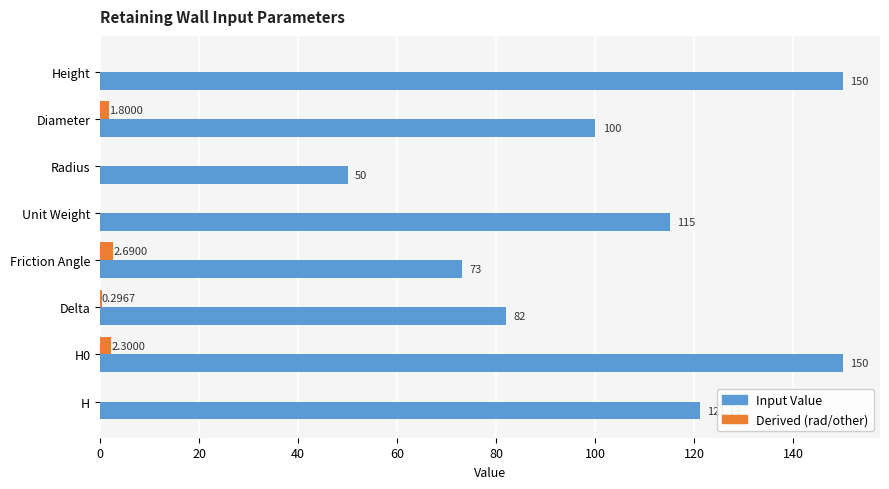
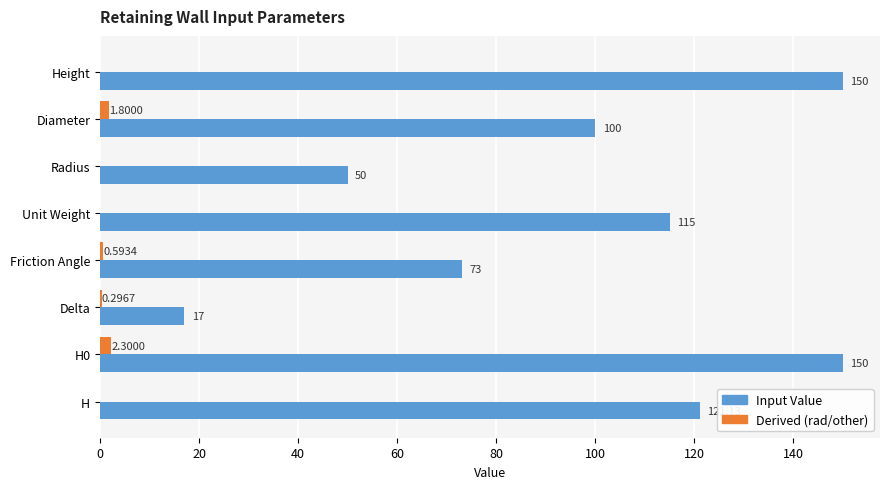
  {
    "Input Value": {
      "Height": 150,
      "Diameter": 100,
      "Radius": 50,
      "Unit Weight": 115,
      "Friction Angle": 73,
-     "Delta": 82,
+     "Delta": 17,
      "H0": 150
    },
    "Derived (rad/other)": {
      "Diameter": 1.8000,
-     "Friction Angle": 2.6900,
+     "Friction Angle": 0.5934,
      "Delta": 0.2967,
      "H0": 2.3000
    }
  }
